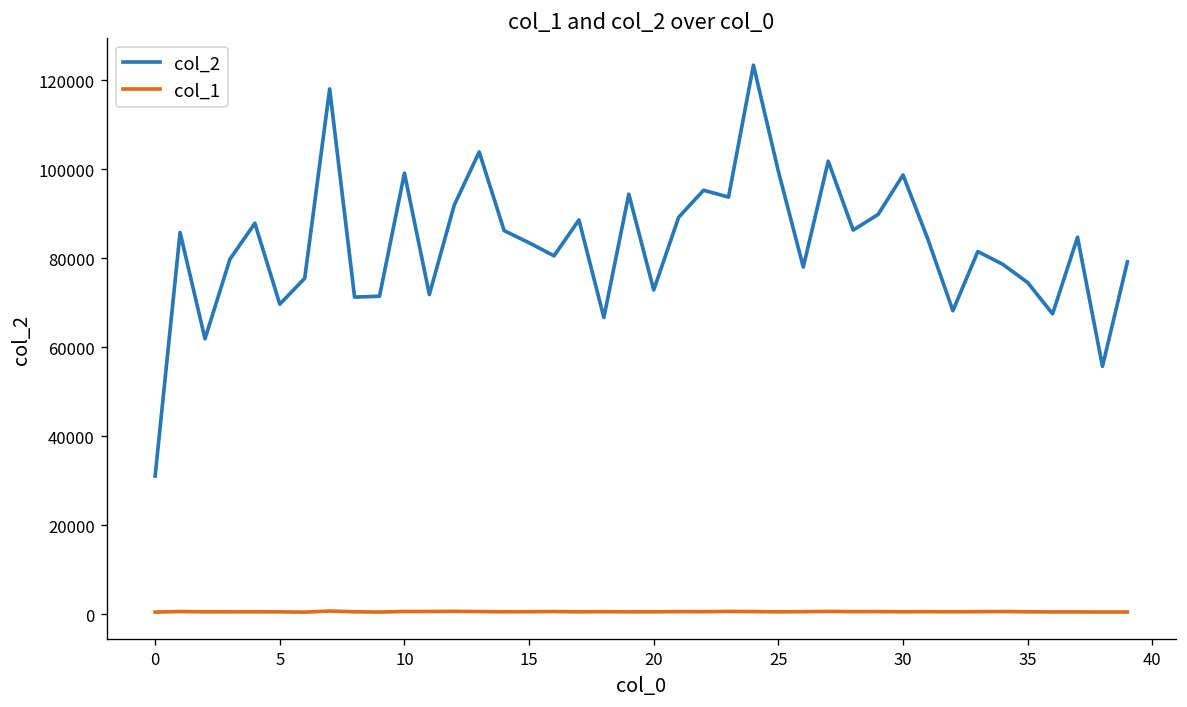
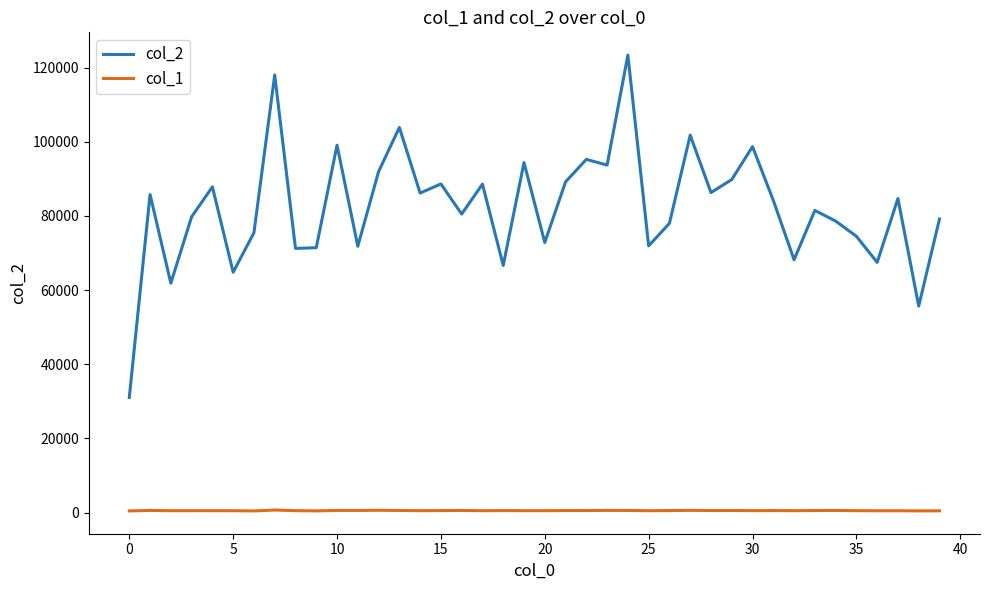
  {
    "col_2": {
      "0": 31000,
-     "5": 70000,
+     "5": 65000,
      "10": 99000,
-     "15": 83000,
+     "15": 89000,
      "20": 73000,
-     "25": 100000,
+     "25": 72000,
      "30": 99000,
      "35": 75000
    },
    "col_1": {
      "0": 0,
      "5": 1000,
      "10": 1000,
      "15": 1000,
      "20": 1000,
      "25": 1000,
      "30": 1000,
      "35": 1000
    }
  }
